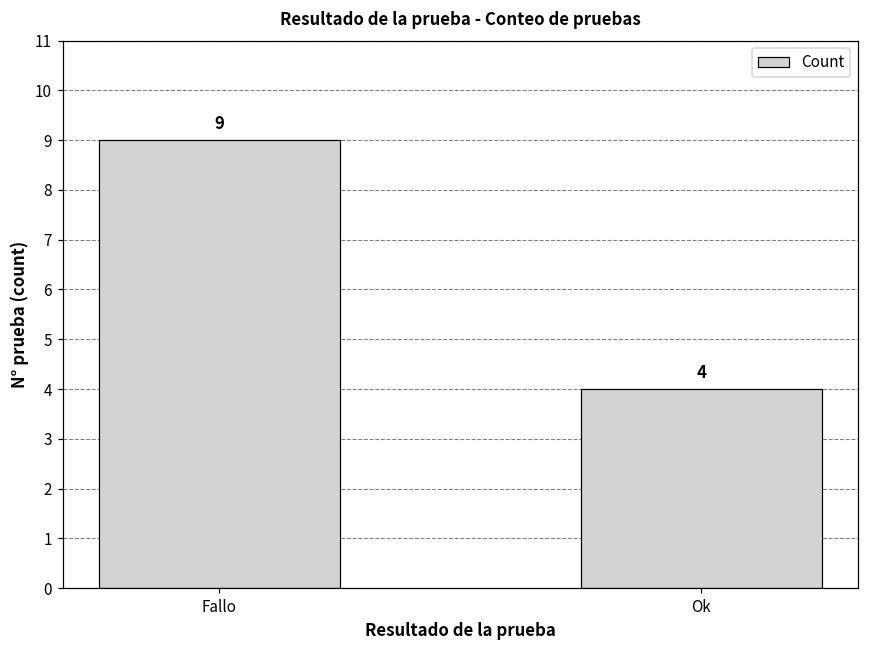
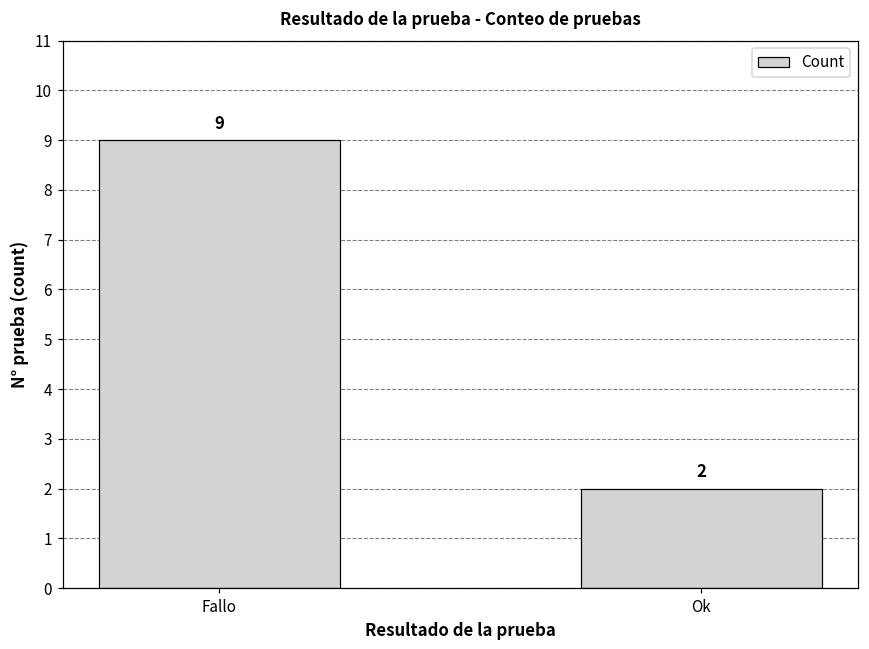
  {
    "Fallo": 9,
-   "Ok": 4
+   "Ok": 2
  }
